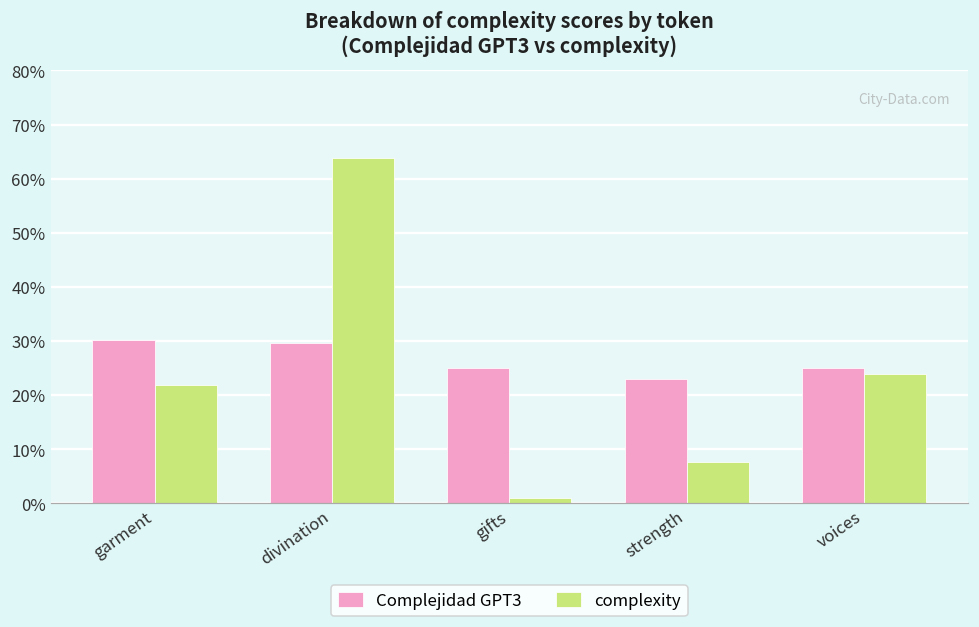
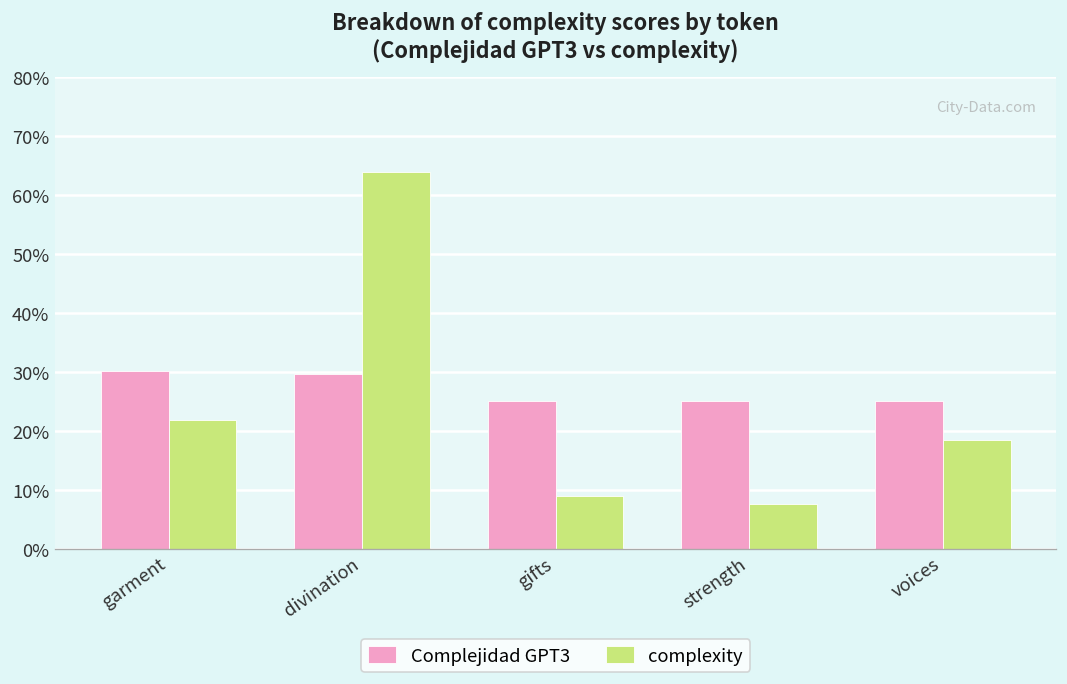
  {
    "Complejidad GPT3": {
      "garment": "30%",
      "divination": "30%",
      "gifts": "25%",
-     "strength": "23%",
+     "strength": "25%",
      "voices": "25%"
    },
    "complexity": {
      "garment": "22%",
      "divination": "64%",
-     "gifts": "1%",
+     "gifts": "9%",
      "strength": "8%",
-     "voices": "24%"
+     "voices": "18%"
    }
  }
